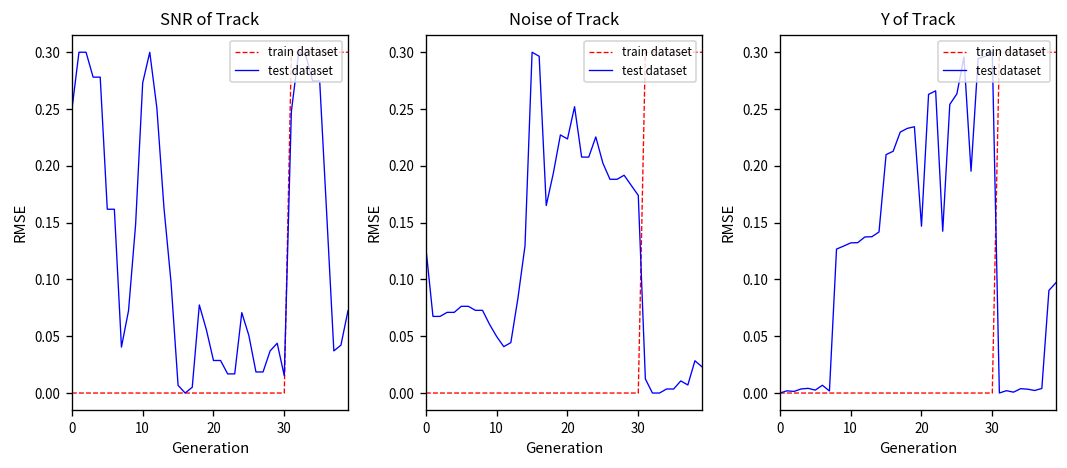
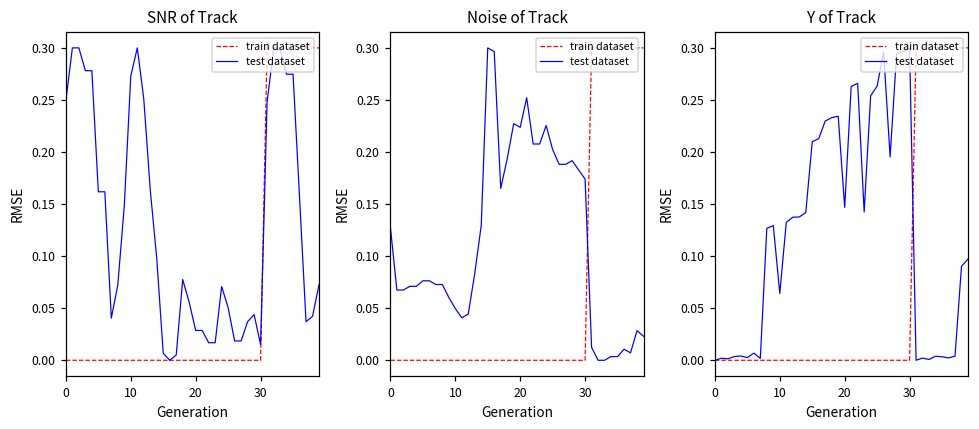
  {
    "SNR of Track": {
      "train dataset": {
        "0": 0.00,
        "10": 0.00,
        "20": 0.00,
        "30": 0.00
      },
      "test dataset": {
        "0": 0.25,
        "10": 0.27,
        "20": 0.03,
        "30": 0.02
      }
    },
    "Noise of Track": {
      "train dataset": {
        "0": 0.00,
        "10": 0.00,
        "20": 0.00,
        "30": 0.00
      },
      "test dataset": {
        "0": 0.13,
        "10": 0.05,
        "20": 0.22,
        "30": 0.17
      }
    },
    "Y of Track": {
      "train dataset": {
        "10": 0.00,
        "20": 0.00,
        "30": 0.00
      },
      "test dataset": {
-       "10": 0.13,
+       "10": 0.06,
        "20": 0.15
      }
    }
  }
